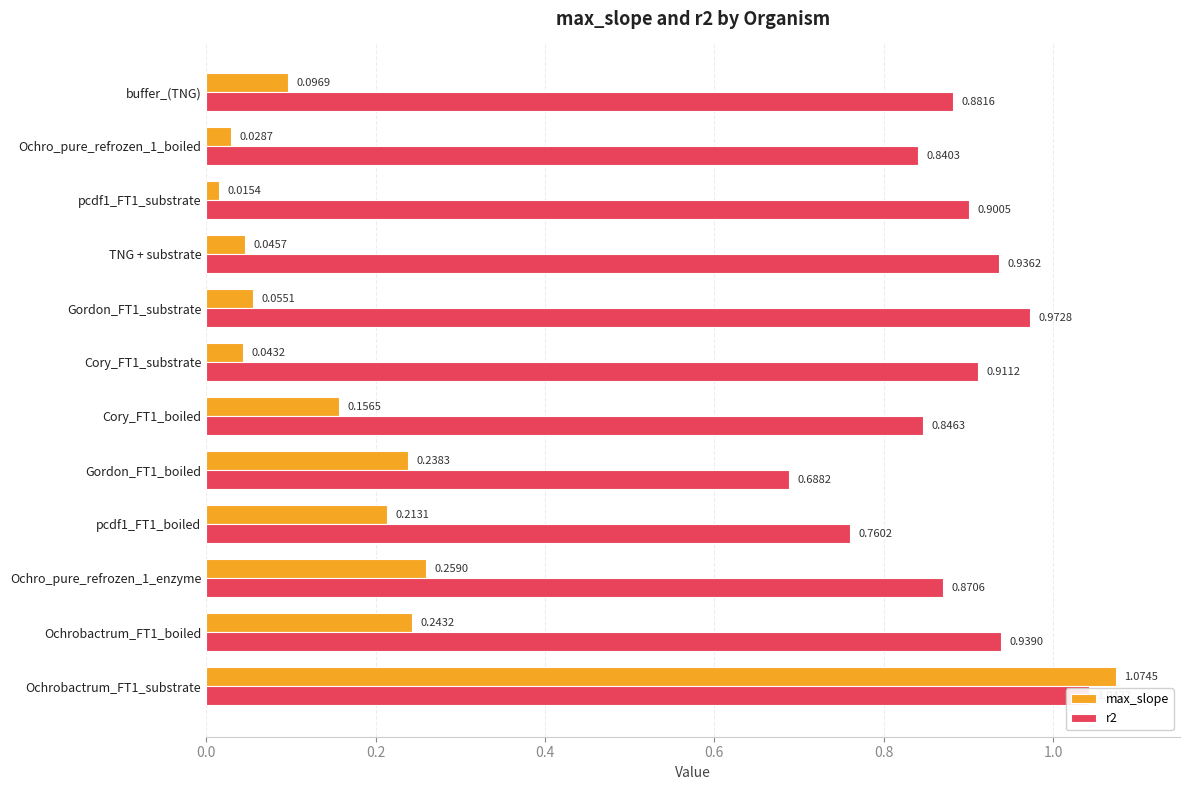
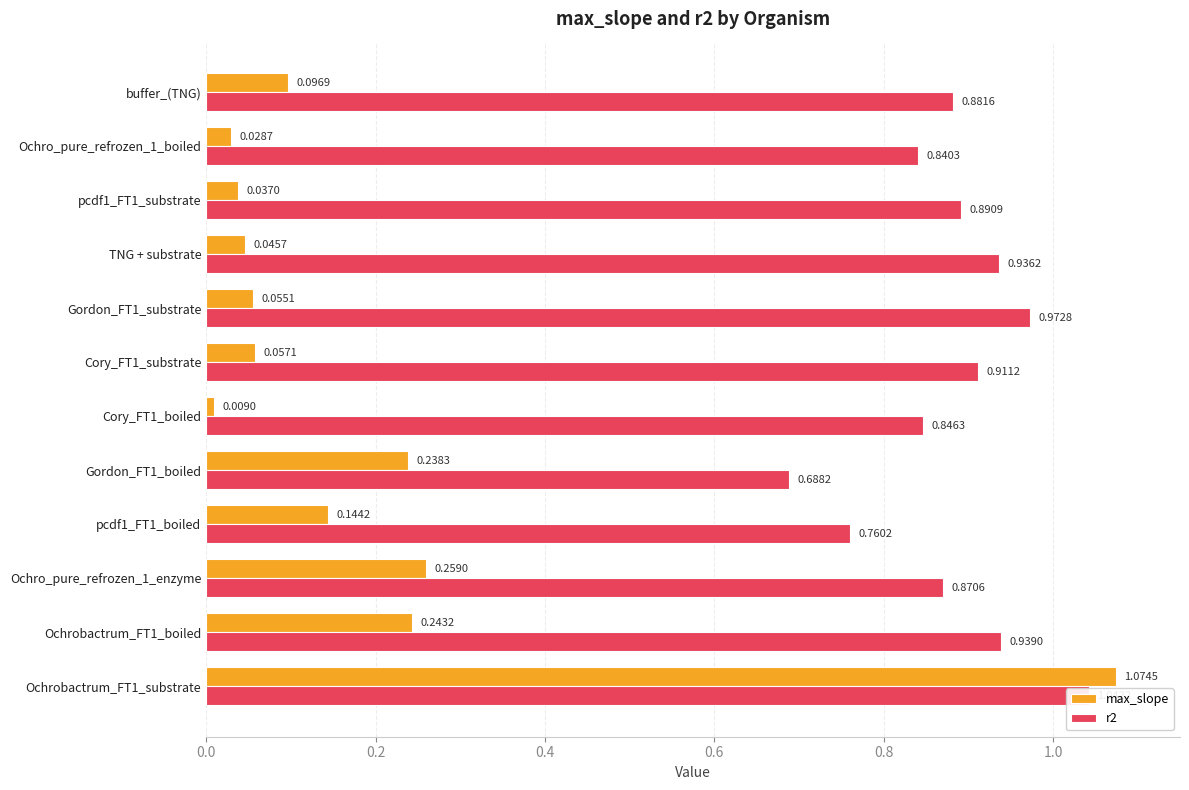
  {
    "max_slope": {
      "buffer_(TNG)": 0.0969,
      "Ochro_pure_refrozen_1_boiled": 0.0287,
-     "pcdf1_FT1_substrate": 0.0154,
+     "pcdf1_FT1_substrate": 0.0370,
      "TNG + substrate": 0.0457,
      "Gordon_FT1_substrate": 0.0551,
-     "Cory_FT1_substrate": 0.0432,
-     "Cory_FT1_boiled": 0.1565,
+     "Cory_FT1_substrate": 0.0571,
+     "Cory_FT1_boiled": 0.0090,
      "Gordon_FT1_boiled": 0.2383,
-     "pcdf1_FT1_boiled": 0.2131,
+     "pcdf1_FT1_boiled": 0.1442,
      "Ochro_pure_refrozen_1_enzyme": 0.2590,
      "Ochrobactrum_FT1_boiled": 0.2432,
      "Ochrobactrum_FT1_substrate": 1.0745
    },
    "r2": {
      "buffer_(TNG)": 0.8816,
      "Ochro_pure_refrozen_1_boiled": 0.8403,
-     "pcdf1_FT1_substrate": 0.9005,
+     "pcdf1_FT1_substrate": 0.8909,
      "TNG + substrate": 0.9362,
      "Gordon_FT1_substrate": 0.9728,
      "Cory_FT1_substrate": 0.9112,
      "Cory_FT1_boiled": 0.8463,
      "Gordon_FT1_boiled": 0.6882,
      "pcdf1_FT1_boiled": 0.7602,
      "Ochro_pure_refrozen_1_enzyme": 0.8706,
      "Ochrobactrum_FT1_boiled": 0.9390
    }
  }
